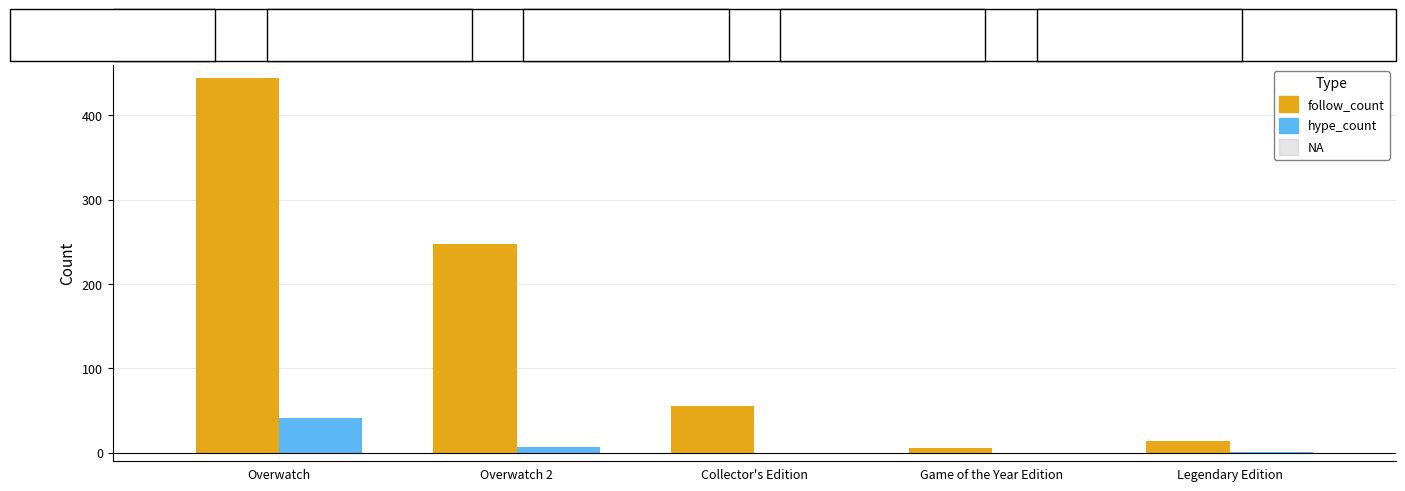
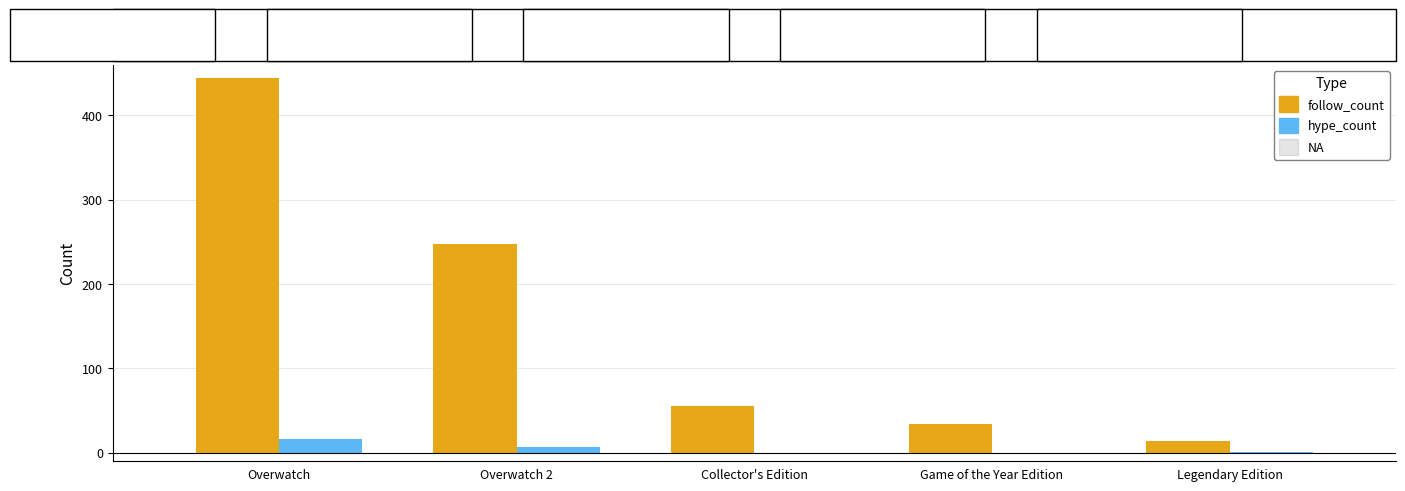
  {
    "follow_count": {
      "Overwatch": 440,
      "Overwatch 2": 250,
      "Collector's Edition": 60,
-     "Game of the Year Edition": 10,
+     "Game of the Year Edition": 30,
      "Legendary Edition": 10
    },
    "hype_count": {
-     "Overwatch": 40,
+     "Overwatch": 20,
      "Overwatch 2": 10,
      "Collector's Edition": 0,
      "Game of the Year Edition": 0
    }
  }
